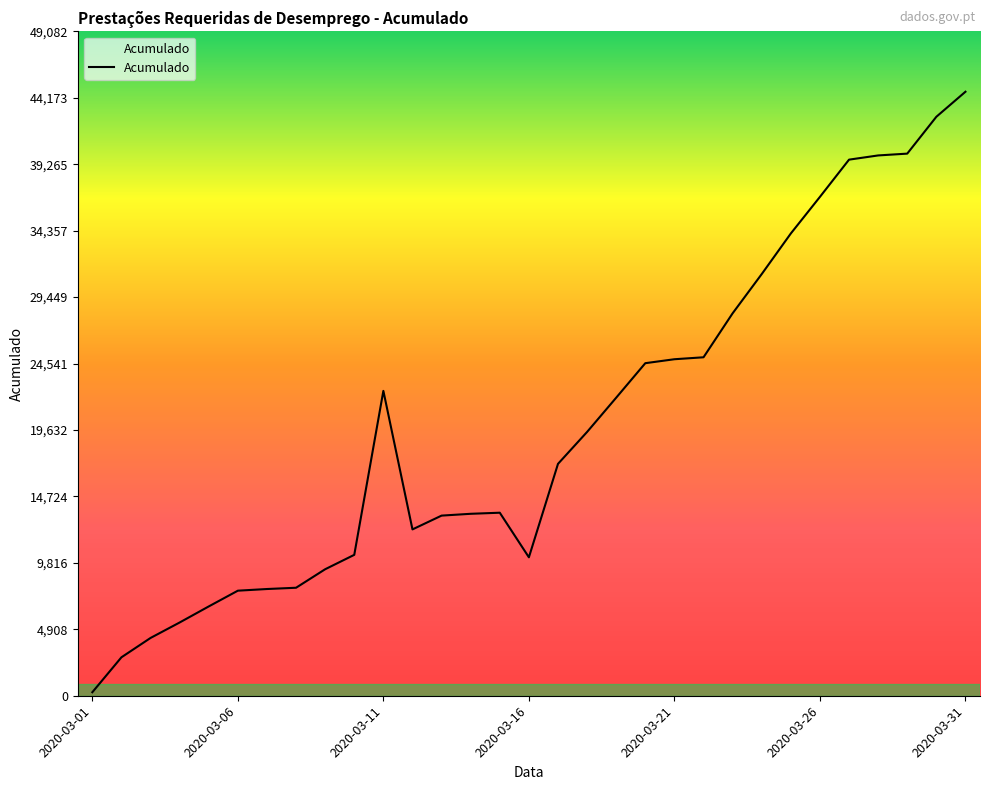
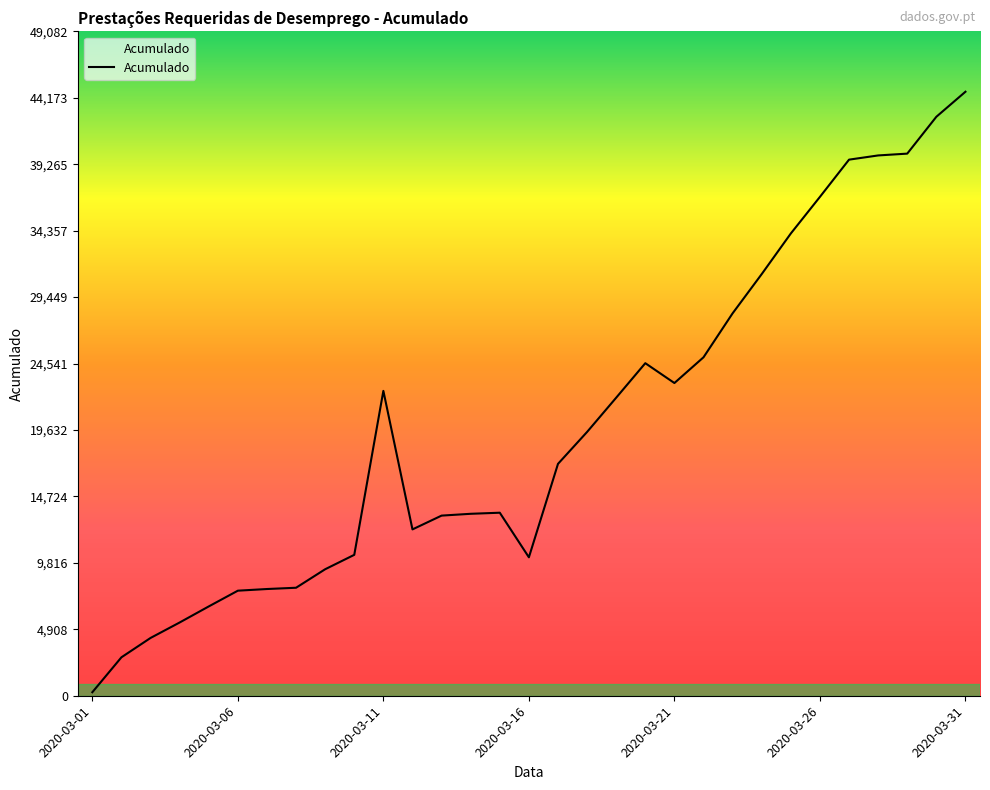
  {
    "2020-03-06": "7,800",
    "2020-03-11": "22,500",
    "2020-03-16": "10,200",
-   "2020-03-21": "24,900",
+   "2020-03-21": "23,100",
    "2020-03-26": "36,900",
    "2020-03-31": "44,600"
  }
